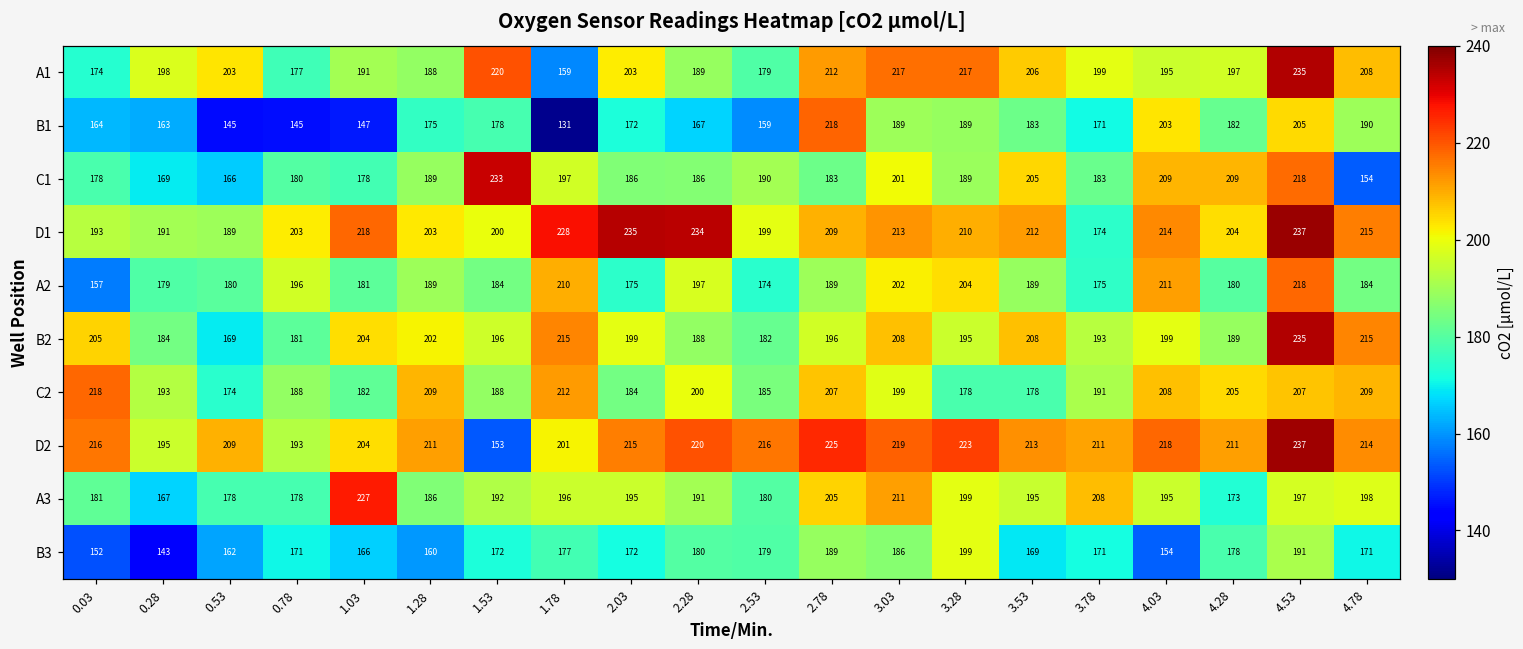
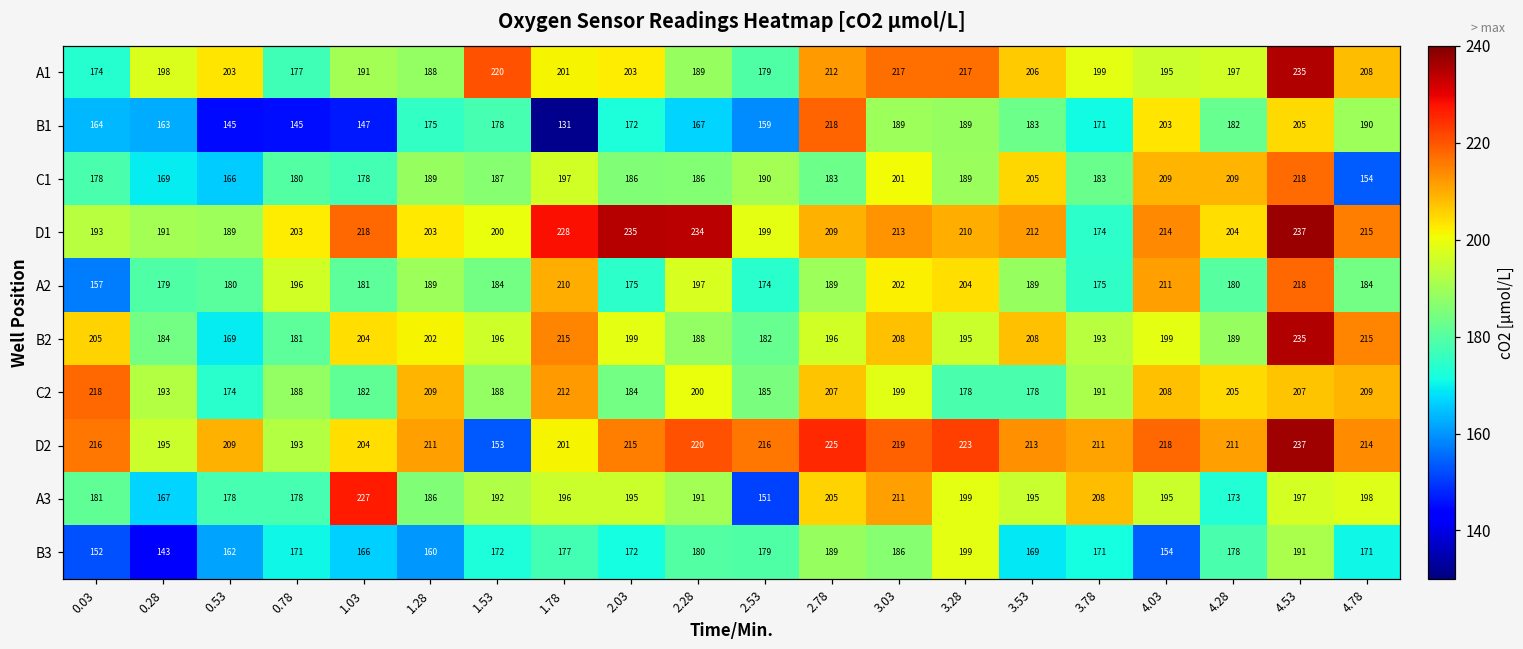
  {
    "A1": {
      "0.03": 174,
      "0.28": 198,
      "0.53": 203,
      "0.78": 177,
      "1.03": 191,
      "1.28": 188,
      "1.53": 220,
-     "1.78": 159,
+     "1.78": 201,
      "2.03": 203,
      "2.28": 189,
      "2.53": 179,
      "2.78": 212,
      "3.03": 217,
      "3.28": 217,
      "3.53": 206,
      "3.78": 199,
      "4.03": 195,
      "4.28": 197,
      "4.53": 235,
      "4.78": 208
    },
    "B1": {
      "0.03": 164,
      "0.28": 163,
      "0.53": 145,
      "0.78": 145,
      "1.03": 147,
      "1.28": 175,
      "1.53": 178,
      "1.78": 131,
      "2.03": 172,
      "2.28": 167,
      "2.53": 159,
      "2.78": 218,
      "3.03": 189,
      "3.28": 189,
      "3.53": 183,
      "3.78": 171,
      "4.03": 203,
      "4.28": 182,
      "4.53": 205,
      "4.78": 190
    },
    "C1": {
      "0.03": 178,
      "0.28": 169,
      "0.53": 166,
      "0.78": 180,
      "1.03": 178,
      "1.28": 189,
-     "1.53": 233,
+     "1.53": 187,
      "1.78": 197,
      "2.03": 186,
      "2.28": 186,
      "2.53": 190,
      "2.78": 183,
      "3.03": 201,
      "3.28": 189,
      "3.53": 205,
      "3.78": 183,
      "4.03": 209,
      "4.28": 209,
      "4.53": 218,
      "4.78": 154
    },
    "D1": {
      "0.03": 193,
      "0.28": 191,
      "0.53": 189,
      "0.78": 203,
      "1.03": 218,
      "1.28": 203,
      "1.53": 200,
      "1.78": 228,
      "2.03": 235,
      "2.28": 234,
      "2.53": 199,
      "2.78": 209,
      "3.03": 213,
      "3.28": 210,
      "3.53": 212,
      "3.78": 174,
      "4.03": 214,
      "4.28": 204,
      "4.53": 237,
      "4.78": 215
    },
    "A2": {
      "0.03": 157,
      "0.28": 179,
      "0.53": 180,
      "0.78": 196,
      "1.03": 181,
      "1.28": 189,
      "1.53": 184,
      "1.78": 210,
      "2.03": 175,
      "2.28": 197,
      "2.53": 174,
      "2.78": 189,
      "3.03": 202,
      "3.28": 204,
      "3.53": 189,
      "3.78": 175,
      "4.03": 211,
      "4.28": 180,
      "4.53": 218,
      "4.78": 184
    },
    "B2": {
      "0.03": 205,
      "0.28": 184,
      "0.53": 169,
      "0.78": 181,
      "1.03": 204,
      "1.28": 202,
      "1.53": 196,
      "1.78": 215,
      "2.03": 199,
      "2.28": 188,
      "2.53": 182,
      "2.78": 196,
      "3.03": 208,
      "3.28": 195,
      "3.53": 208,
      "3.78": 193,
      "4.03": 199,
      "4.28": 189,
      "4.53": 235,
      "4.78": 215
    },
    "C2": {
      "0.03": 218,
      "0.28": 193,
      "0.53": 174,
      "0.78": 188,
      "1.03": 182,
      "1.28": 209,
      "1.53": 188,
      "1.78": 212,
      "2.03": 184,
      "2.28": 200,
      "2.53": 185,
      "2.78": 207,
      "3.03": 199,
      "3.28": 178,
      "3.53": 178,
      "3.78": 191,
      "4.03": 208,
      "4.28": 205,
      "4.53": 207,
      "4.78": 209
    },
    "D2": {
      "0.03": 216,
      "0.28": 195,
      "0.53": 209,
      "0.78": 193,
      "1.03": 204,
      "1.28": 211,
      "1.53": 153,
      "1.78": 201,
      "2.03": 215,
      "2.28": 220,
      "2.53": 216,
      "2.78": 225,
      "3.03": 219,
      "3.28": 223,
      "3.53": 213,
      "3.78": 211,
      "4.03": 218,
      "4.28": 211,
      "4.53": 237,
      "4.78": 214
    },
    "A3": {
      "0.03": 181,
      "0.28": 167,
      "0.53": 178,
      "0.78": 178,
      "1.03": 227,
      "1.28": 186,
      "1.53": 192,
      "1.78": 196,
      "2.03": 195,
      "2.28": 191,
-     "2.53": 180,
+     "2.53": 151,
      "2.78": 205,
      "3.03": 211,
      "3.28": 199,
      "3.53": 195,
      "3.78": 208,
      "4.03": 195,
      "4.28": 173,
      "4.53": 197,
      "4.78": 198
    },
    "B3": {
      "0.03": 152,
      "0.28": 143,
      "0.53": 162,
      "0.78": 171,
      "1.03": 166,
      "1.28": 160,
      "1.53": 172,
      "1.78": 177,
      "2.03": 172,
      "2.28": 180,
      "2.53": 179,
      "2.78": 189,
      "3.03": 186,
      "3.28": 199,
      "3.53": 169,
      "3.78": 171,
      "4.03": 154,
      "4.28": 178,
      "4.53": 191,
      "4.78": 171
    }
  }
